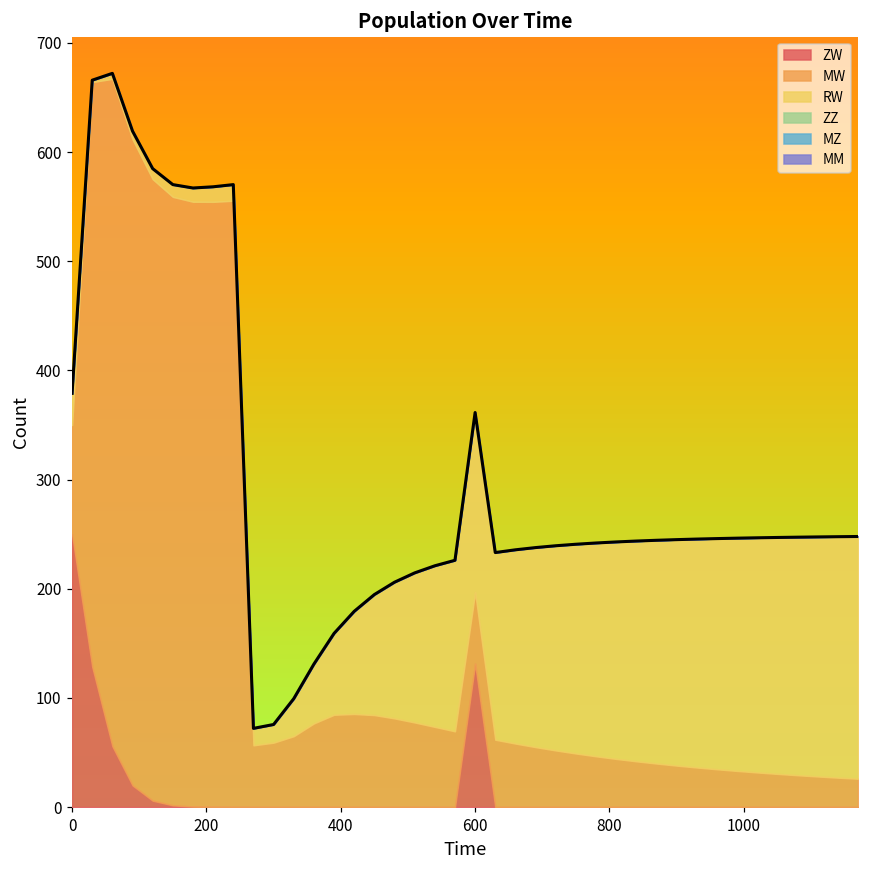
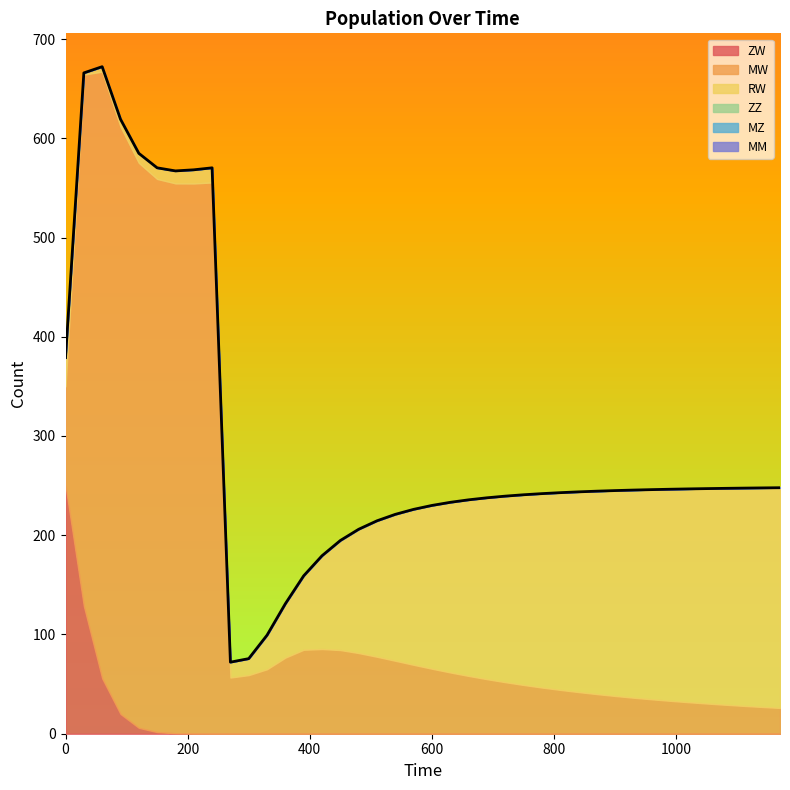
  {
    "ZW": {
      "0": 250,
-     "600": 130
+     "600": 0
    },
    "MW": {
      "0": 100,
      "600": 70
    }
  }
